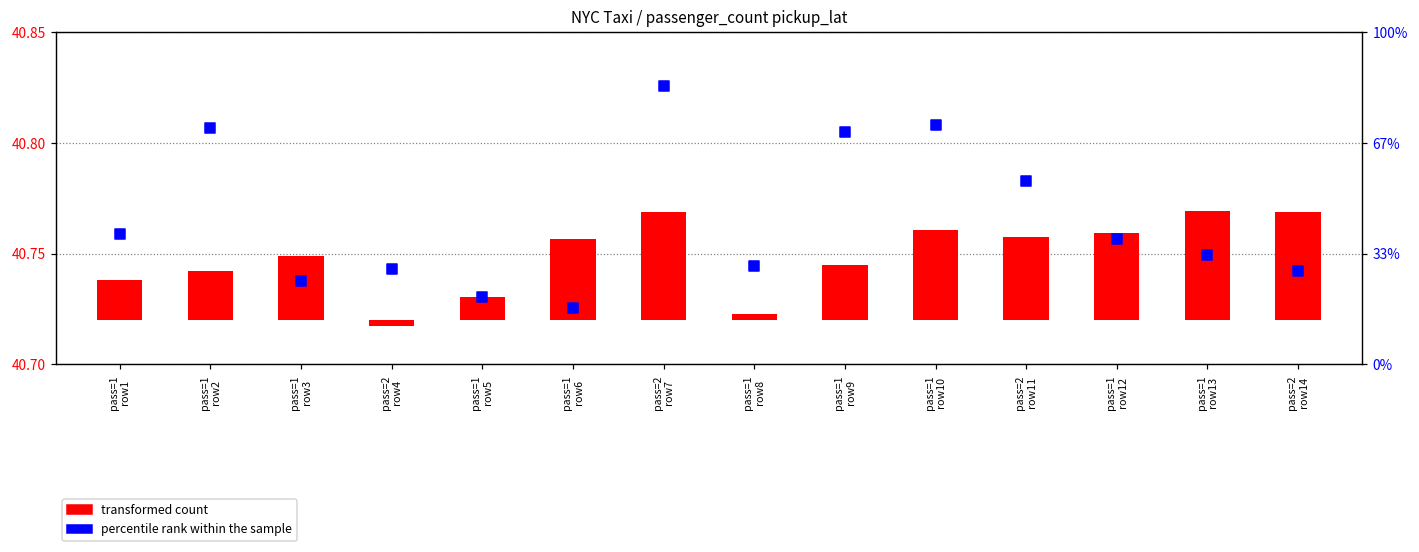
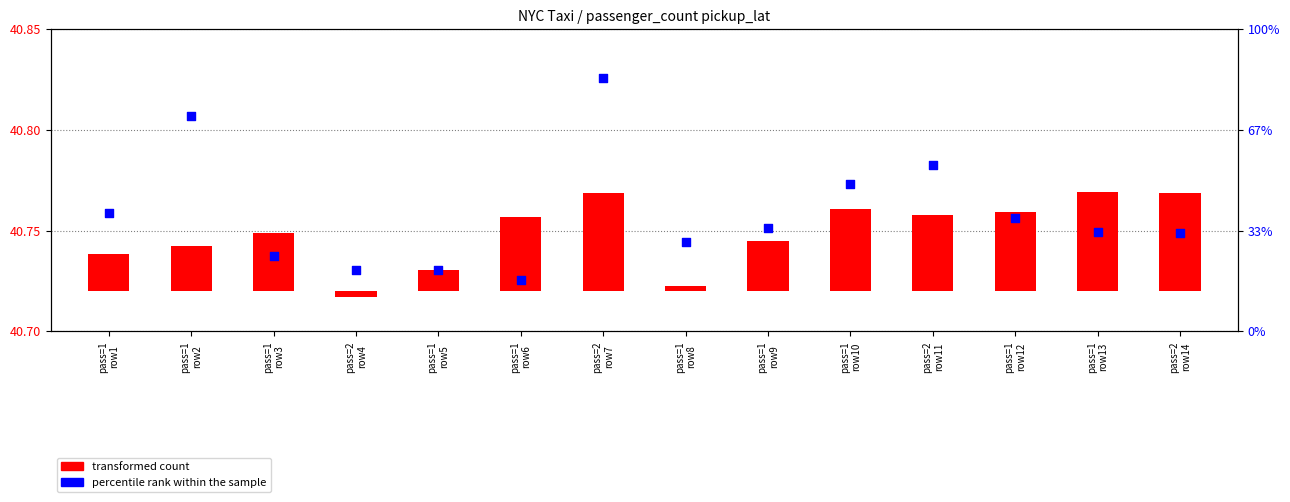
  {
    "percentile rank within the sample": {
-     "pass=2 row4": 40.743,
-     "pass=1 row9": 40.805,
-     "pass=1 row10": 40.808,
-     "pass=2 row14": 40.742
+     "pass=2 row4": 40.731,
+     "pass=1 row9": 40.751,
+     "pass=1 row10": 40.773,
+     "pass=2 row14": 40.749
    }
  }
